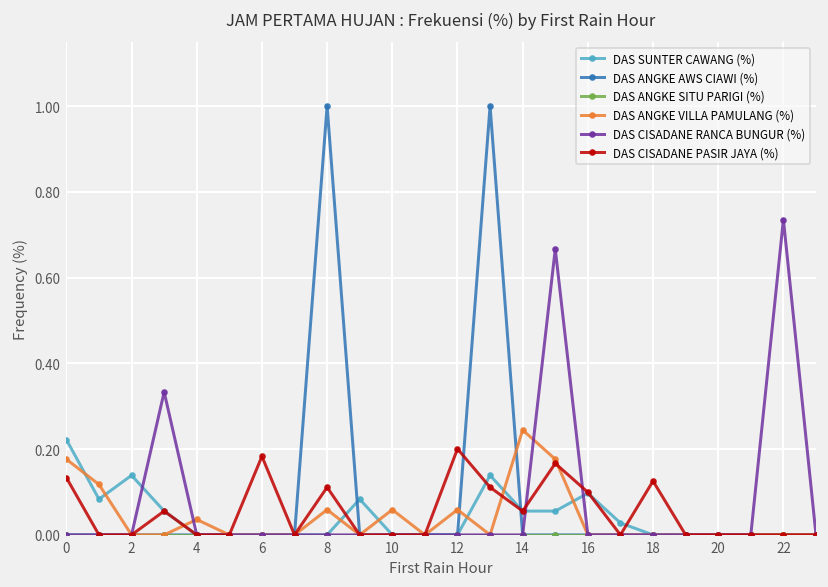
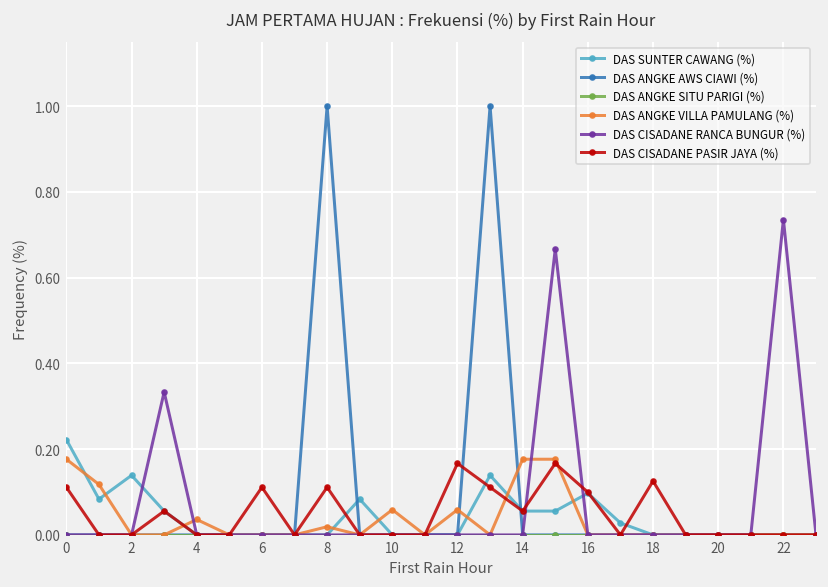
  {
    "DAS SUNTER CAWANG (%)": {
      "0": 0.22,
      "2": 0.14
    },
    "DAS ANGKE AWS CIAWI (%)": {
      "8": 1.00
    },
    "DAS ANGKE VILLA PAMULANG (%)": {
      "0": 0.18,
      "4": 0.04,
-     "8": 0.06,
+     "8": 0.02,
      "10": 0.06,
      "12": 0.06,
-     "14": 0.24
+     "14": 0.18
    },
    "DAS CISADANE RANCA BUNGUR (%)": {
      "22": 0.74
    },
    "DAS CISADANE PASIR JAYA (%)": {
-     "0": 0.13,
-     "6": 0.18,
+     "0": 0.11,
+     "6": 0.11,
      "8": 0.11,
-     "12": 0.20,
+     "12": 0.17,
      "18": 0.13
    }
  }
